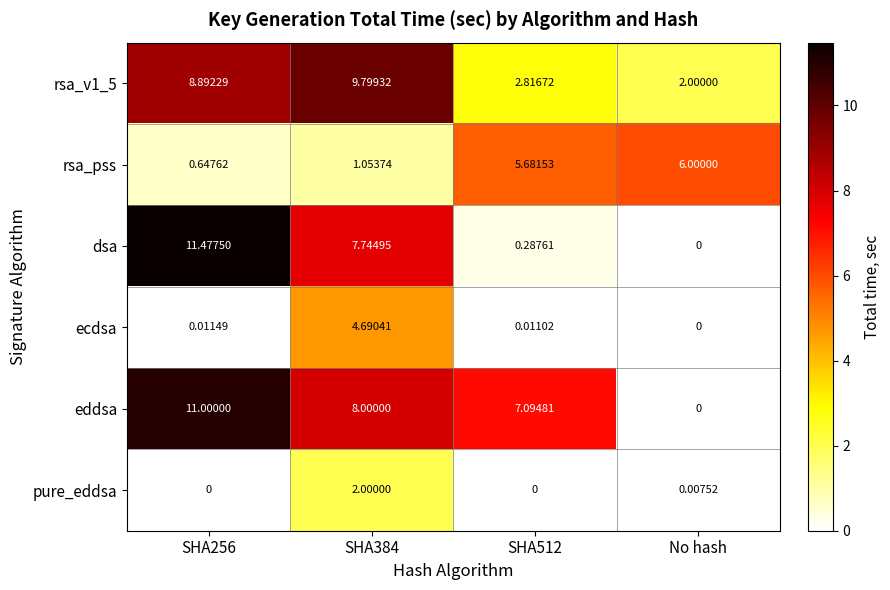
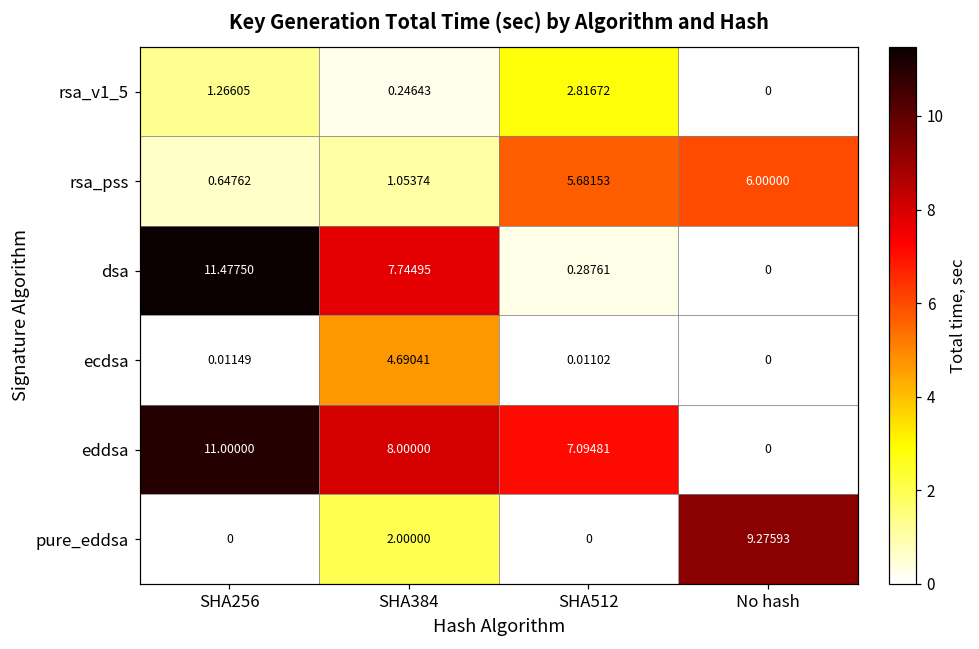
  {
    "rsa_v1_5": {
-     "SHA256": 8.89229,
-     "SHA384": 9.79932,
+     "SHA256": 1.26605,
+     "SHA384": 0.24643,
      "SHA512": 2.81672,
-     "No hash": 2.00000
+     "No hash": 0
    },
    "rsa_pss": {
      "SHA256": 0.64762,
      "SHA384": 1.05374,
      "SHA512": 5.68153,
      "No hash": 6.00000
    },
    "dsa": {
      "SHA256": 11.47750,
      "SHA384": 7.74495,
      "SHA512": 0.28761,
      "No hash": 0
    },
    "ecdsa": {
      "SHA256": 0.01149,
      "SHA384": 4.69041,
      "SHA512": 0.01102,
      "No hash": 0
    },
    "eddsa": {
      "SHA256": 11.00000,
      "SHA384": 8.00000,
      "SHA512": 7.09481,
      "No hash": 0
    },
    "pure_eddsa": {
      "SHA256": 0,
      "SHA384": 2.00000,
      "SHA512": 0,
-     "No hash": 0.00752
+     "No hash": 9.27593
    }
  }
